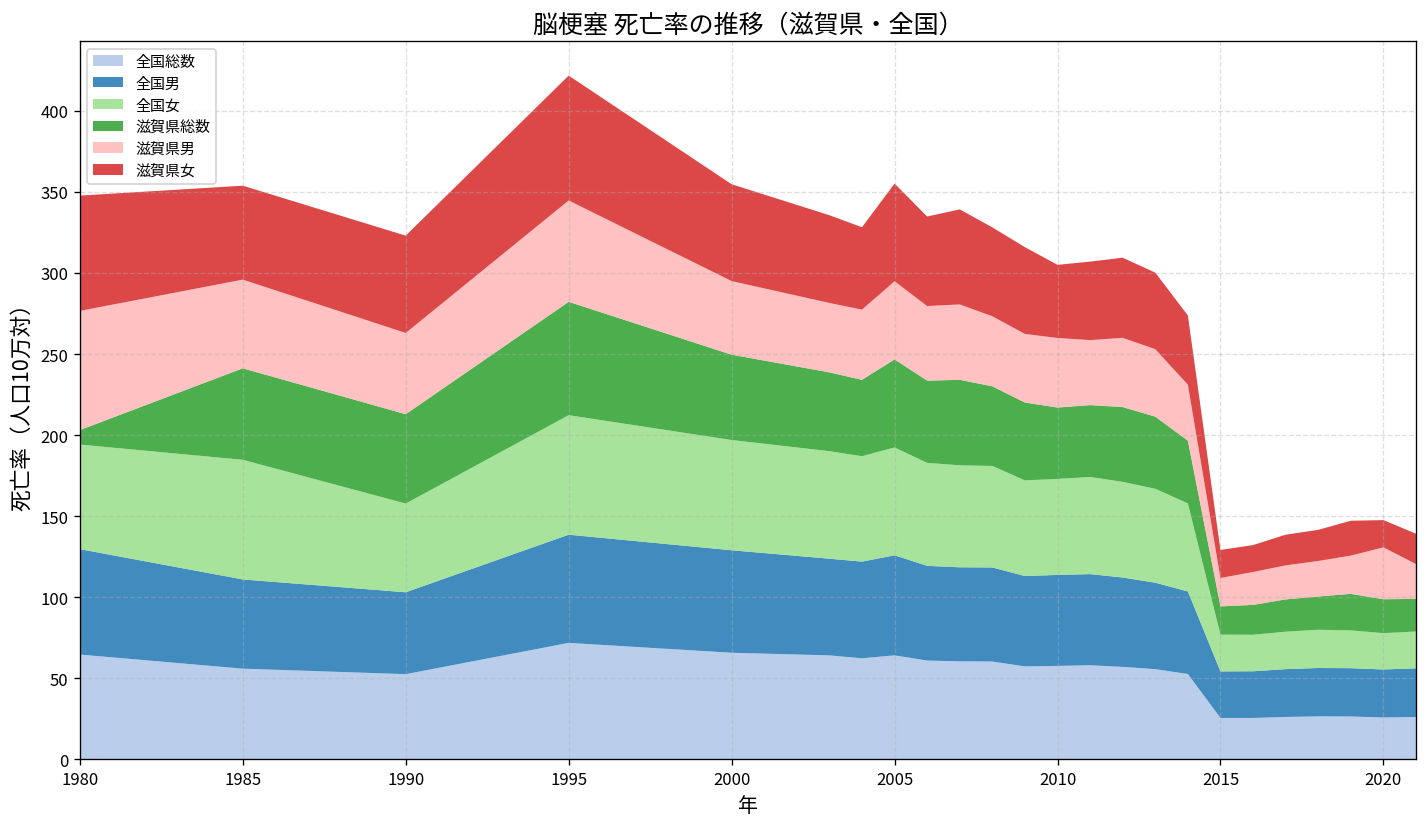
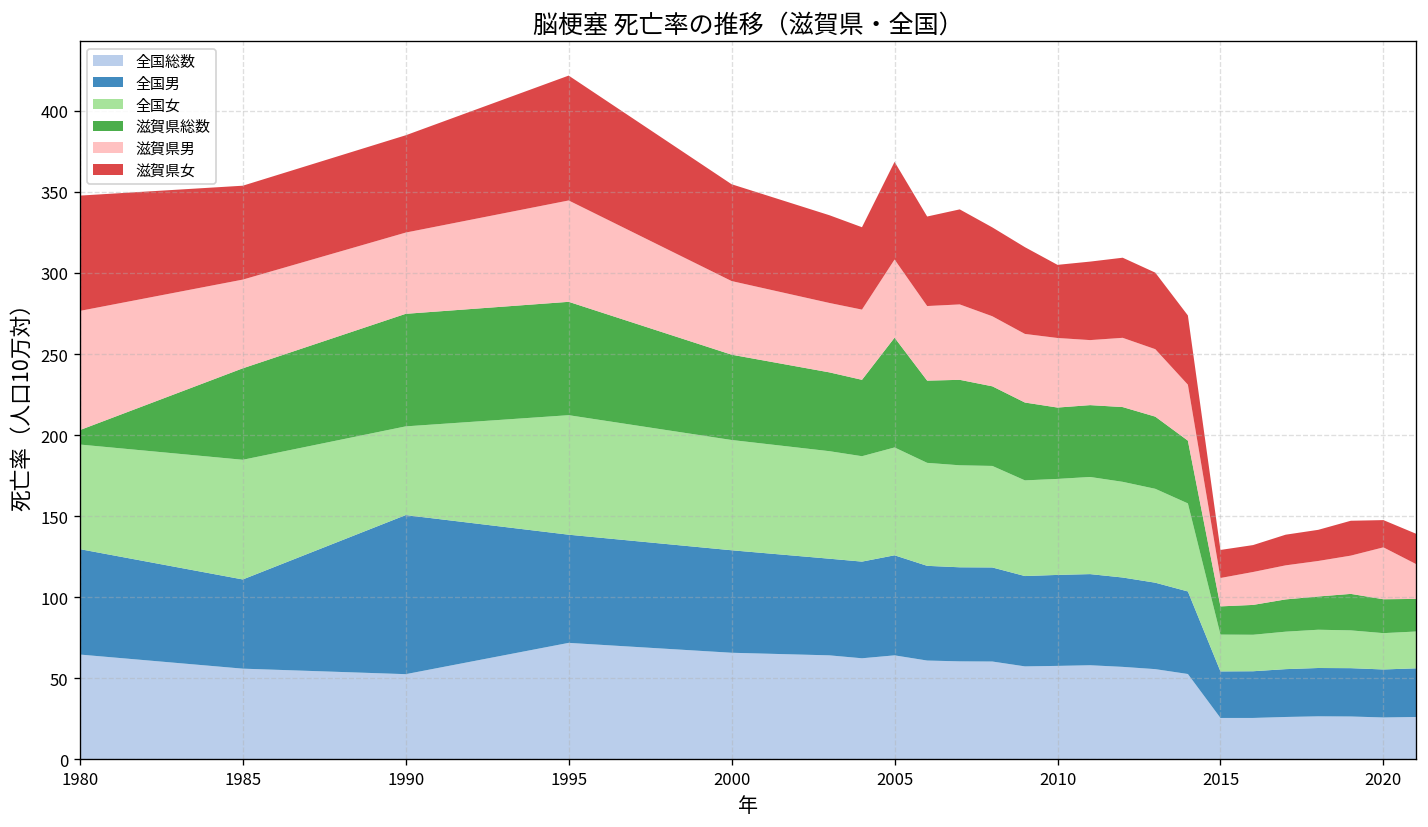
  {
    "全国総数": {
      "1980": 65,
      "1985": 56,
      "1990": 53,
      "1995": 72,
      "2000": 66,
      "2005": 64,
      "2010": 58,
      "2015": 26,
      "2020": 26
    },
    "全国男": {
      "1980": 65,
      "1985": 55,
-     "1990": 50,
+     "1990": 98,
      "1995": 67,
      "2000": 63,
      "2005": 62,
      "2010": 56,
      "2015": 29,
      "2020": 30
    },
    "全国女": {
      "1980": 65,
      "1985": 74,
      "1990": 55,
      "1995": 74,
      "2000": 68,
      "2005": 67,
      "2010": 59,
      "2015": 23,
      "2020": 22
    },
    "滋賀県総数": {
      "1980": 9,
      "1985": 56,
-     "1990": 55,
+     "1990": 69,
      "1995": 70,
      "2000": 53,
-     "2005": 54,
+     "2005": 68,
      "2010": 44,
      "2015": 17,
      "2020": 21
    },
    "滋賀県男": {
      "1980": 74,
      "1985": 55,
      "1990": 50,
      "1995": 63,
      "2000": 45,
      "2005": 48,
      "2010": 43,
      "2015": 18,
      "2020": 32
    },
    "滋賀県女": {
      "1980": 71,
      "1985": 58,
      "1990": 60,
      "1995": 77,
      "2000": 60,
      "2005": 60,
      "2010": 45,
      "2015": 17,
      "2020": 17
    }
  }
